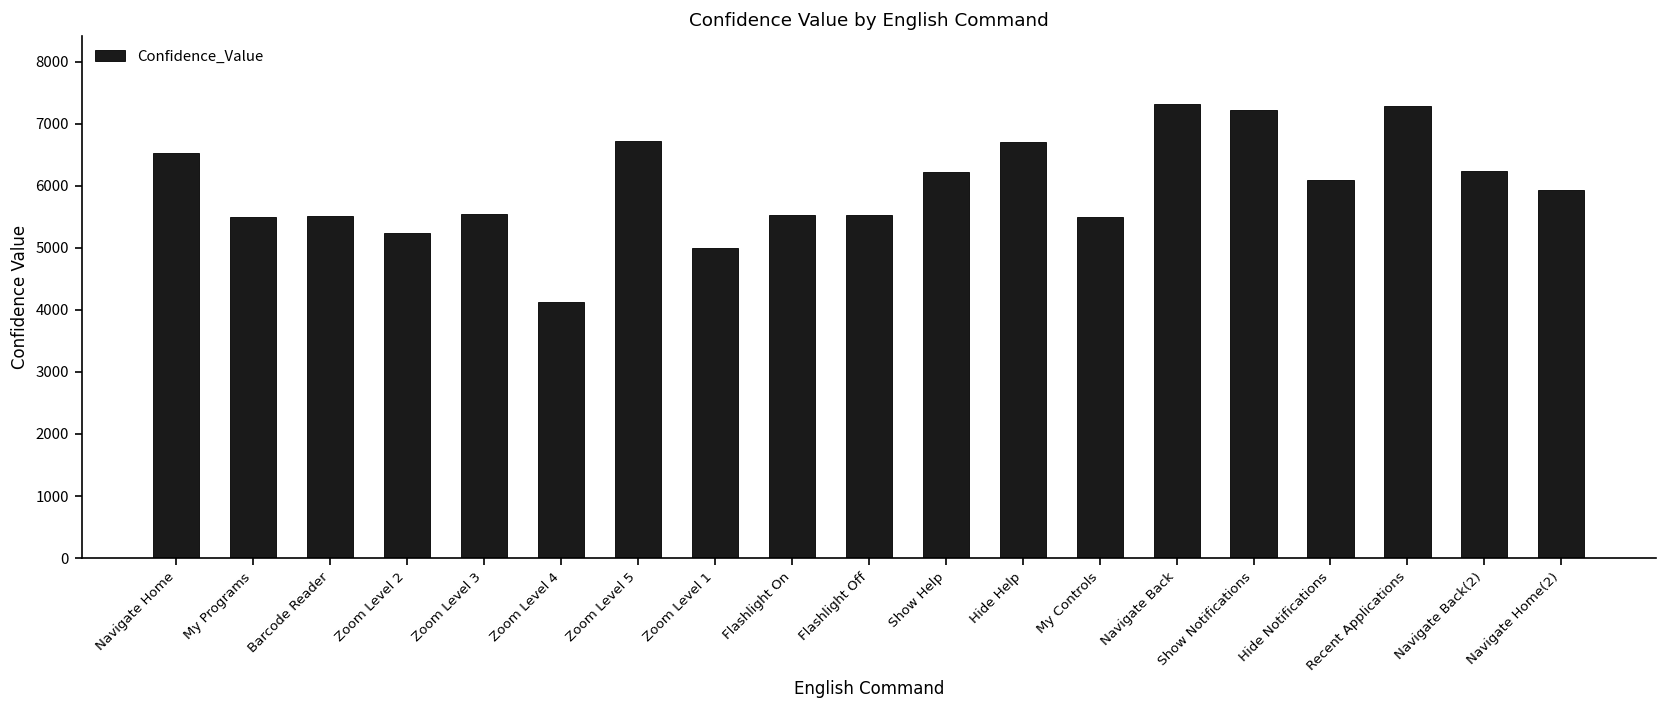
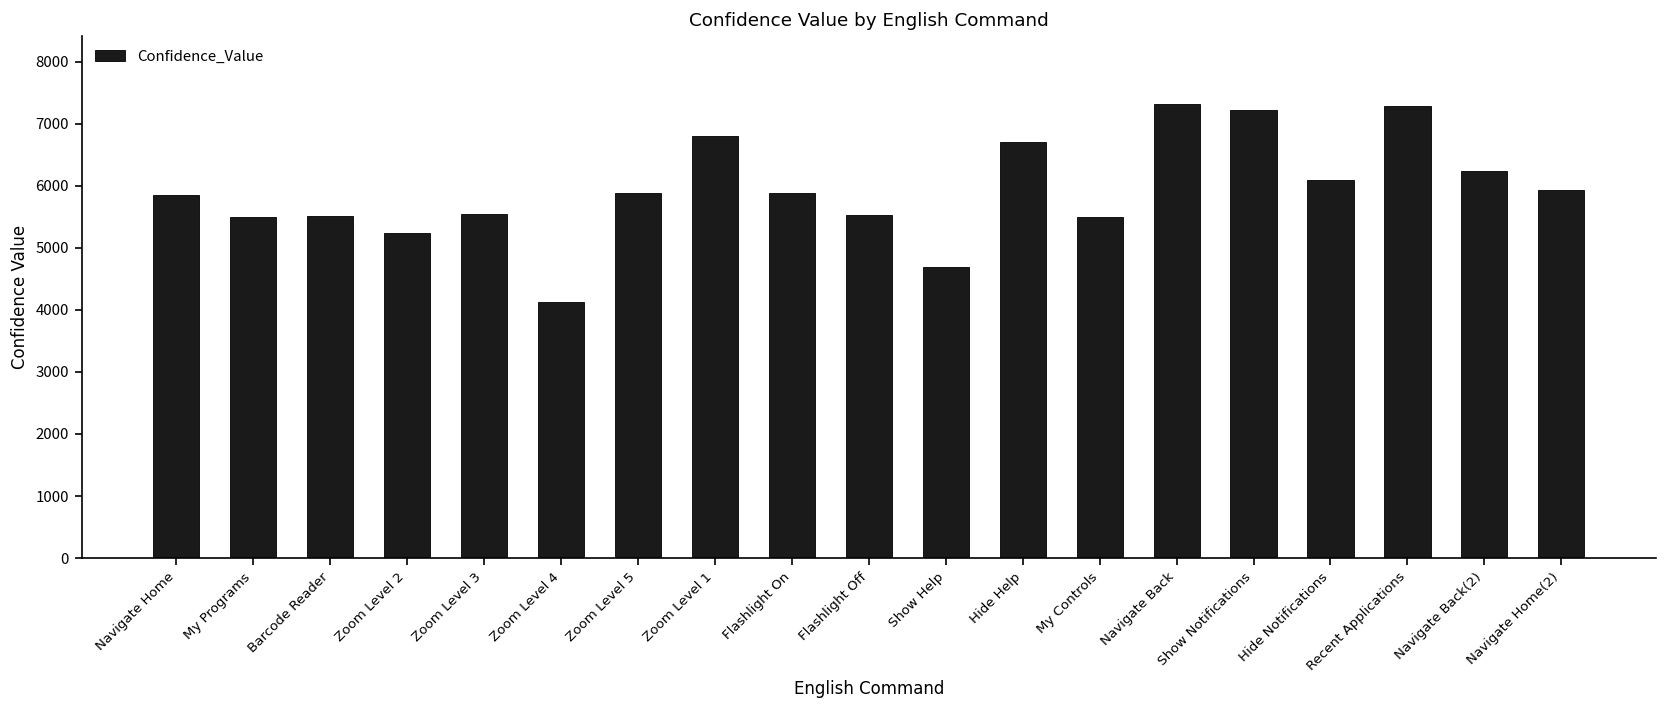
  {
-   "Navigate Home": 6500,
+   "Navigate Home": 5900,
    "My Programs": 5500,
    "Barcode Reader": 5500,
    "Zoom Level 2": 5200,
    "Zoom Level 3": 5500,
    "Zoom Level 4": 4100,
-   "Zoom Level 5": 6700,
-   "Zoom Level 1": 5000,
-   "Flashlight On": 5500,
+   "Zoom Level 5": 5900,
+   "Zoom Level 1": 6800,
+   "Flashlight On": 5900,
    "Flashlight Off": 5500,
-   "Show Help": 6200,
+   "Show Help": 4700,
    "Hide Help": 6700,
    "My Controls": 5500,
    "Navigate Back": 7300,
    "Show Notifications": 7200,
    "Hide Notifications": 6100,
    "Recent Applications": 7300,
    "Navigate Back(2)": 6200,
    "Navigate Home(2)": 5900
  }
